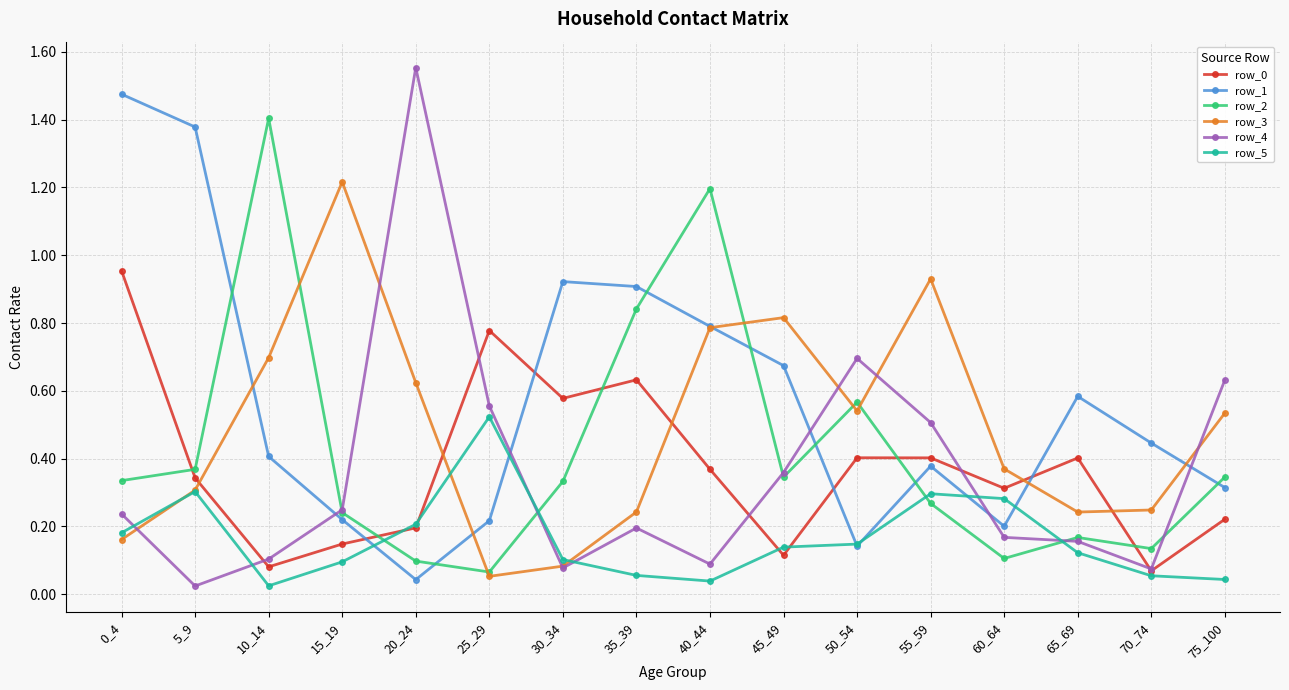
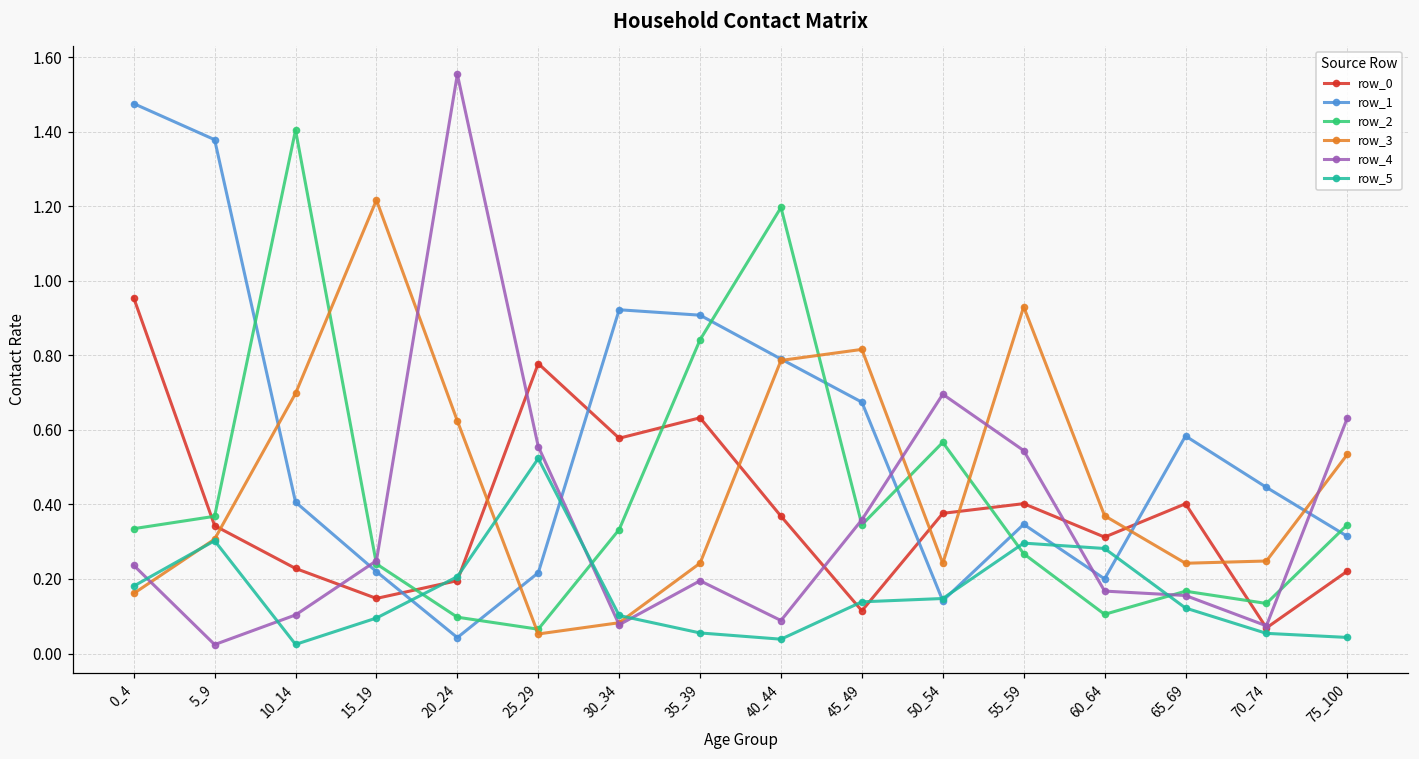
  {
    "row_0": {
      "0_4": 0.95,
      "5_9": 0.34,
-     "10_14": 0.08,
+     "10_14": 0.23,
      "15_19": 0.15,
      "20_24": 0.20,
      "25_29": 0.78,
      "30_34": 0.58,
      "35_39": 0.63,
      "40_44": 0.37,
      "45_49": 0.11,
-     "50_54": 0.40,
+     "50_54": 0.38,
      "55_59": 0.40,
      "60_64": 0.31,
      "65_69": 0.40,
      "75_100": 0.22
    },
    "row_1": {
      "0_4": 1.48,
      "5_9": 1.38,
      "10_14": 0.41,
      "15_19": 0.22,
      "20_24": 0.04,
      "25_29": 0.22,
      "30_34": 0.92,
      "35_39": 0.91,
      "45_49": 0.67,
-     "55_59": 0.38,
+     "55_59": 0.35,
      "60_64": 0.20,
      "65_69": 0.58,
      "70_74": 0.45,
      "75_100": 0.31
    },
    "row_3": {
      "0_4": 0.16,
      "10_14": 0.70,
      "15_19": 1.22,
      "20_24": 0.62,
      "25_29": 0.05,
      "35_39": 0.24,
      "45_49": 0.82,
-     "50_54": 0.54,
+     "50_54": 0.24,
      "55_59": 0.93,
      "60_64": 0.37,
      "65_69": 0.24,
      "70_74": 0.25,
      "75_100": 0.53
    },
    "row_4": {
      "0_4": 0.24,
      "5_9": 0.02,
      "10_14": 0.10,
      "15_19": 0.25,
      "20_24": 1.55,
      "25_29": 0.56,
      "35_39": 0.20,
      "40_44": 0.09,
      "45_49": 0.36,
      "50_54": 0.70,
-     "55_59": 0.51,
+     "55_59": 0.54,
      "60_64": 0.17,
      "65_69": 0.16,
      "75_100": 0.63
    }
  }
